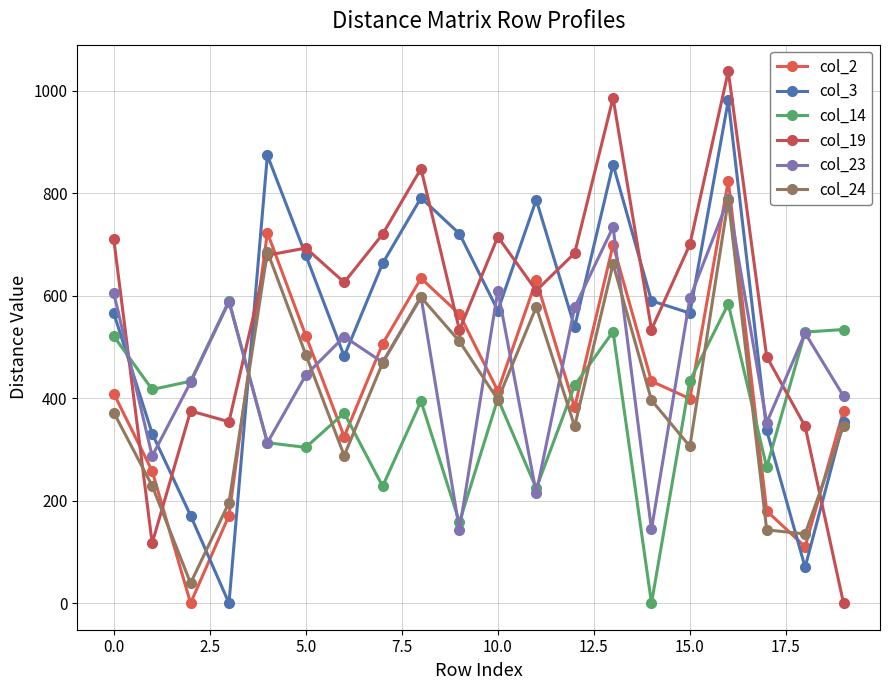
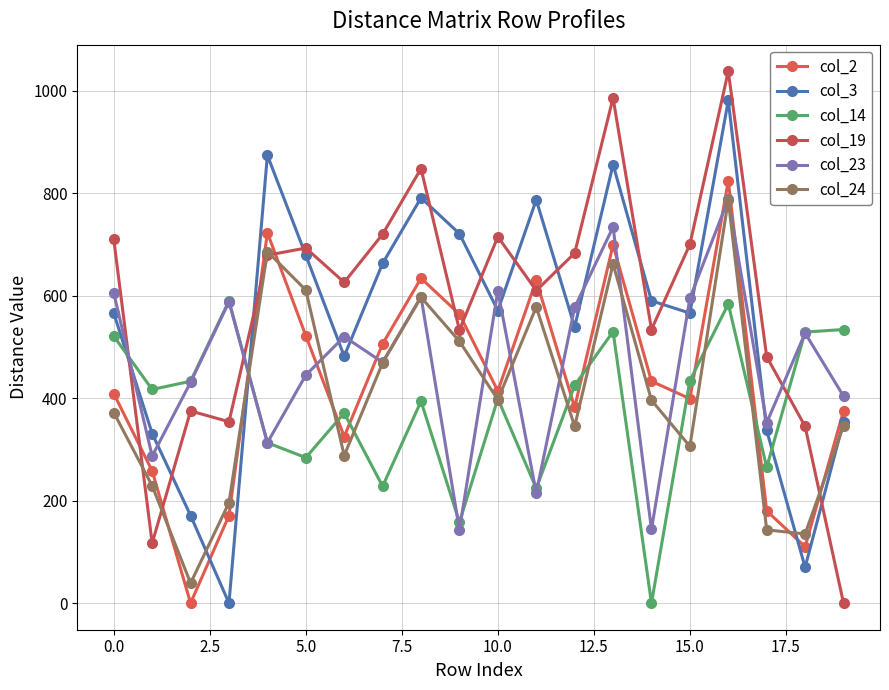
  {
    "col_14": {
      "0.0": 520,
-     "5.0": 300,
+     "5.0": 280,
      "15.0": 430
    },
    "col_24": {
      "0.0": 370,
-     "5.0": 490,
+     "5.0": 610,
      "15.0": 310
    }
  }
